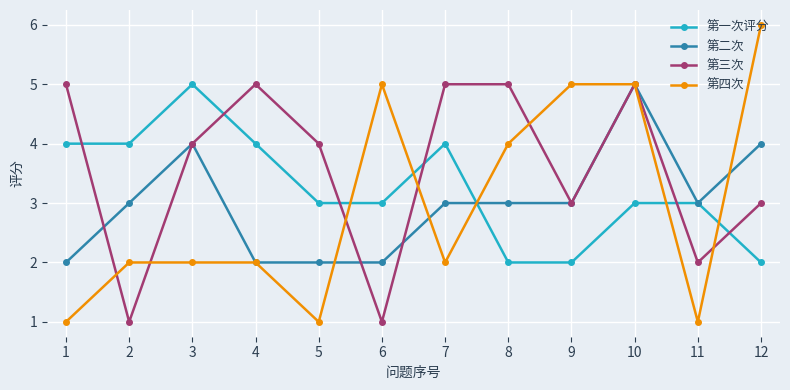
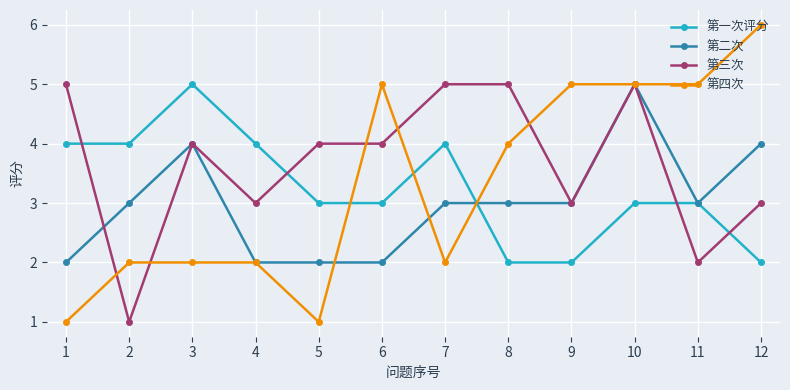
  {
    "第三次": {
      "1": 5,
      "2": 1,
-     "4": 5,
+     "4": 3,
      "5": 4,
-     "6": 1,
+     "6": 4,
      "7": 5,
      "8": 5,
      "11": 2,
      "12": 3
    },
    "第四次": {
      "1": 1,
      "2": 2,
      "3": 2,
      "5": 1,
      "6": 5,
      "7": 2,
      "8": 4,
      "9": 5,
-     "11": 1,
+     "11": 5,
      "12": 6
    }
  }
